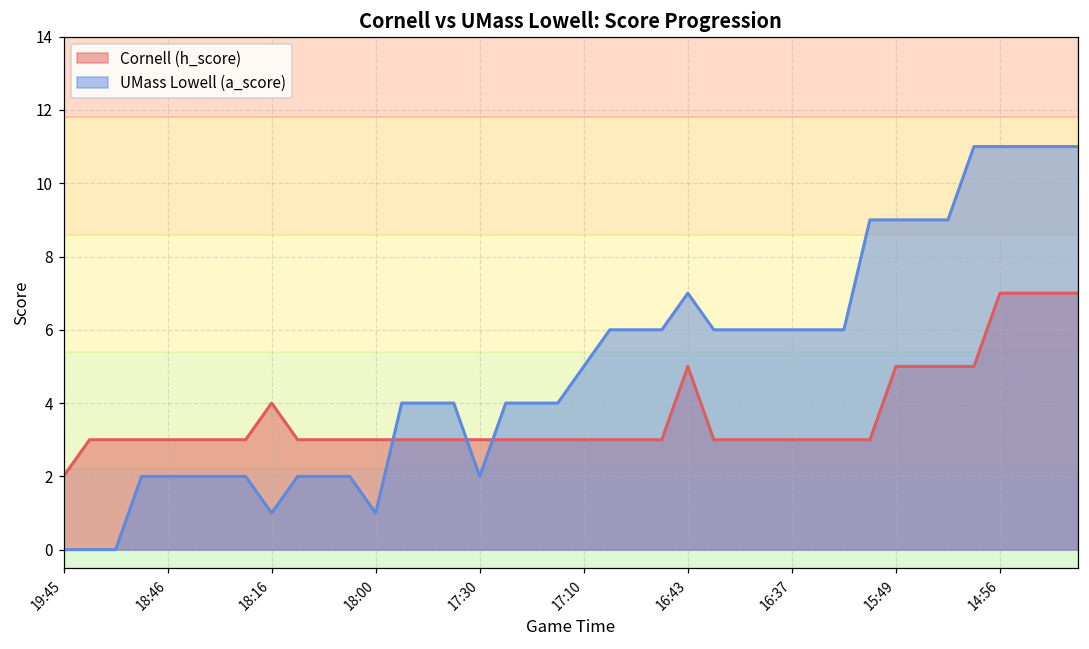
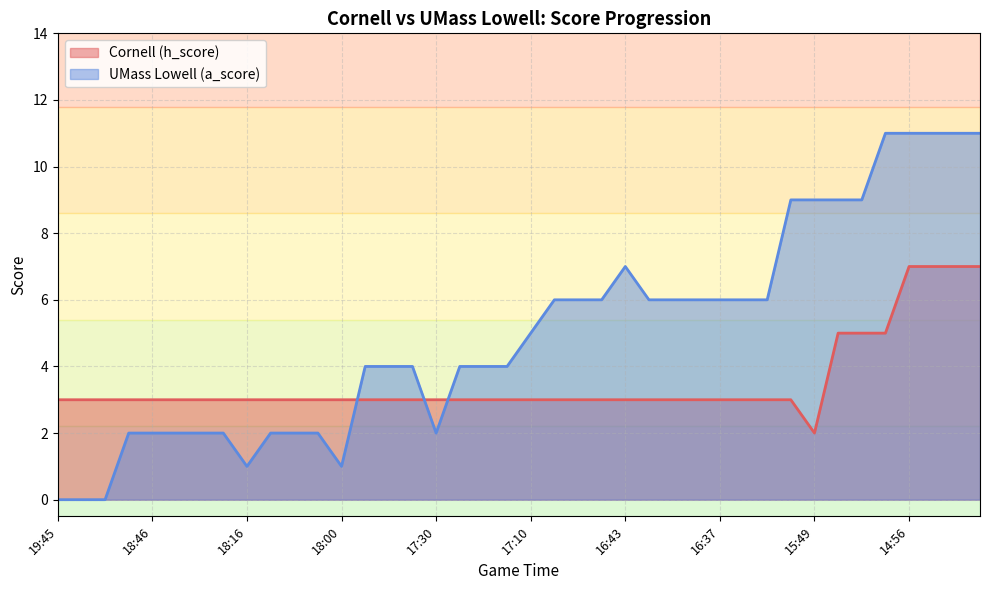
  {
    "Cornell (h_score)": {
-     "19:45": 2,
-     "18:16": 4,
+     "19:45": 3,
+     "18:16": 3,
      "18:00": 3,
      "17:30": 3,
-     "16:43": 5,
-     "15:49": 5,
+     "16:43": 3,
+     "15:49": 2,
      "14:56": 7
    },
    "UMass Lowell (a_score)": {
      "19:45": 0,
      "18:16": 1,
      "18:00": 1,
      "17:30": 2,
      "16:43": 7,
      "15:49": 9,
      "14:56": 11
    }
  }
